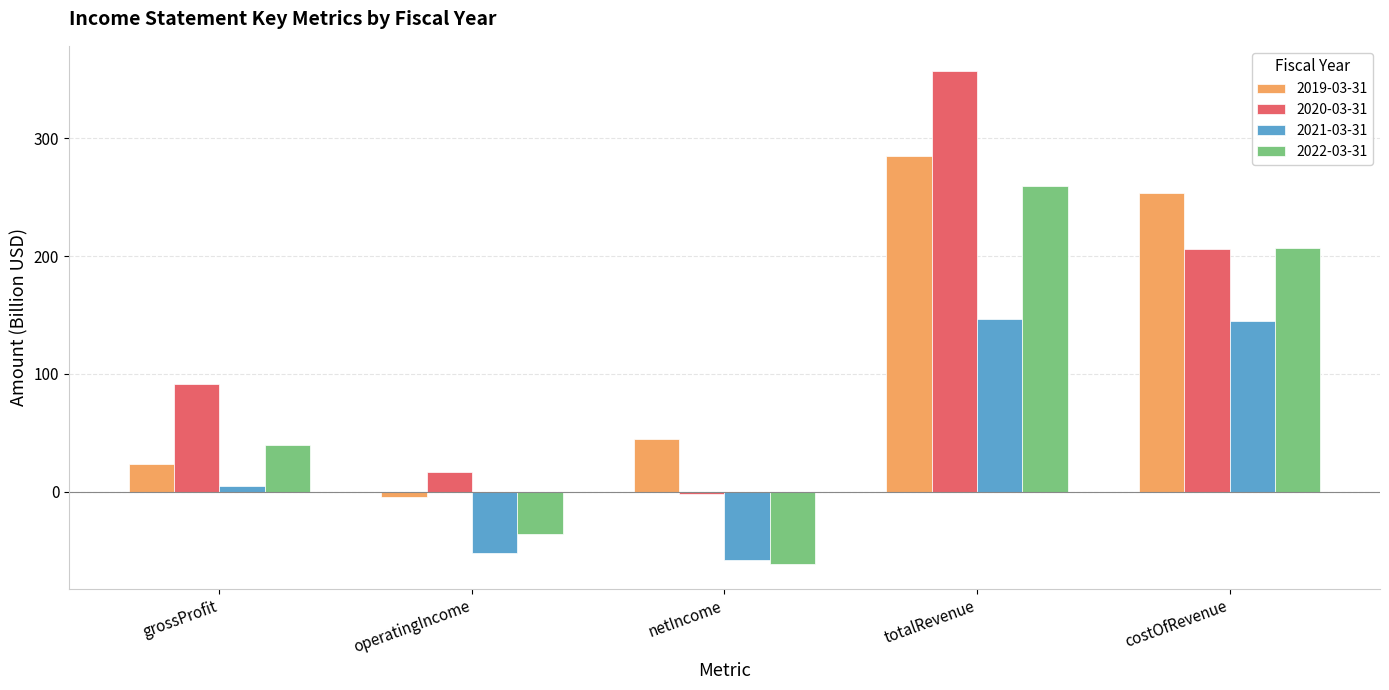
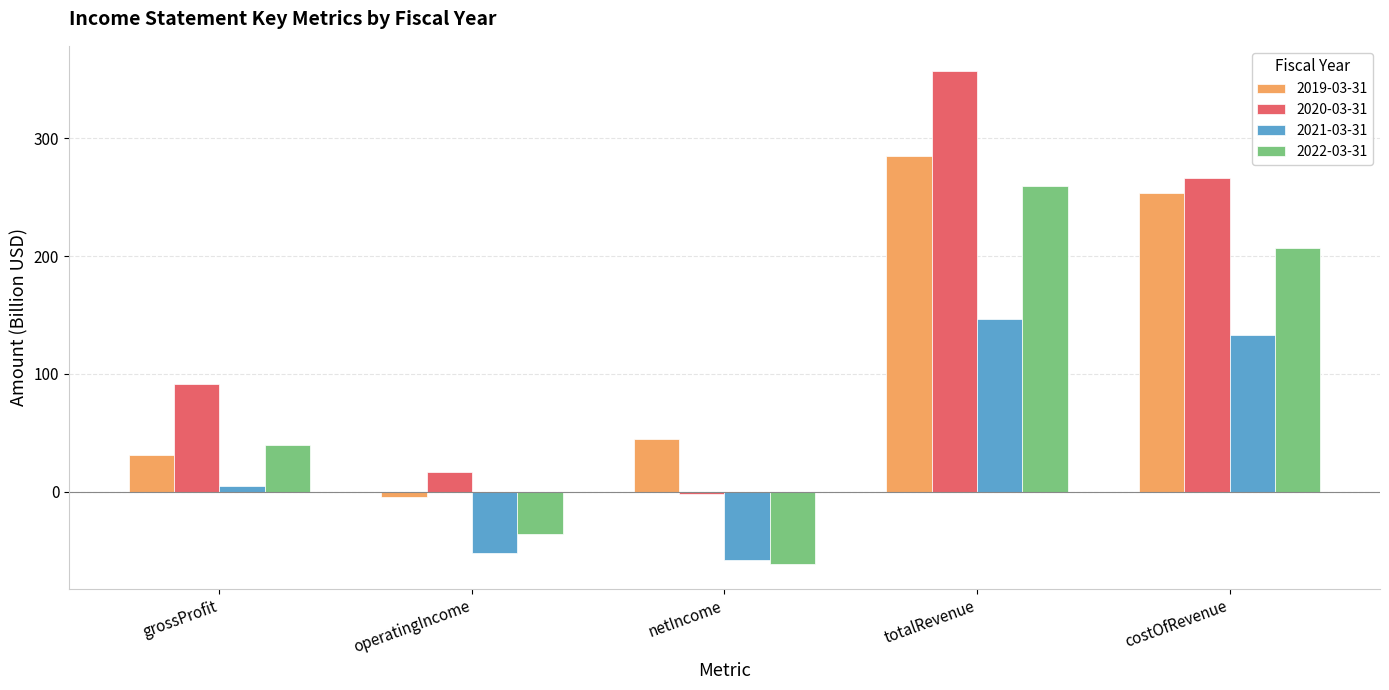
  {
    "2019-03-31": {
-     "grossProfit": 24,
+     "grossProfit": 31,
      "operatingIncome": -5,
      "netIncome": 45,
      "totalRevenue": 285,
      "costOfRevenue": 254
    },
    "2020-03-31": {
      "grossProfit": 91,
      "operatingIncome": 16,
      "netIncome": -2,
      "totalRevenue": 358,
-     "costOfRevenue": 206
+     "costOfRevenue": 266
    },
    "2021-03-31": {
      "grossProfit": 5,
      "operatingIncome": -52,
      "netIncome": -58,
      "totalRevenue": 146,
-     "costOfRevenue": 144
+     "costOfRevenue": 133
    },
    "2022-03-31": {
      "grossProfit": 39,
      "operatingIncome": -36,
      "netIncome": -62,
      "totalRevenue": 259,
      "costOfRevenue": 207
    }
  }
